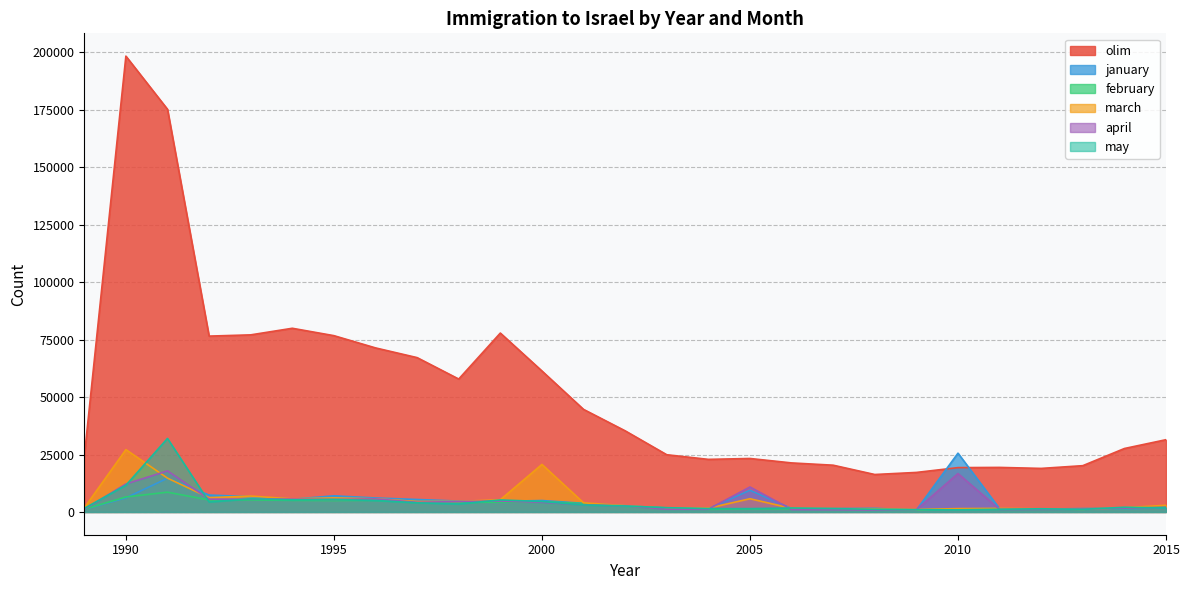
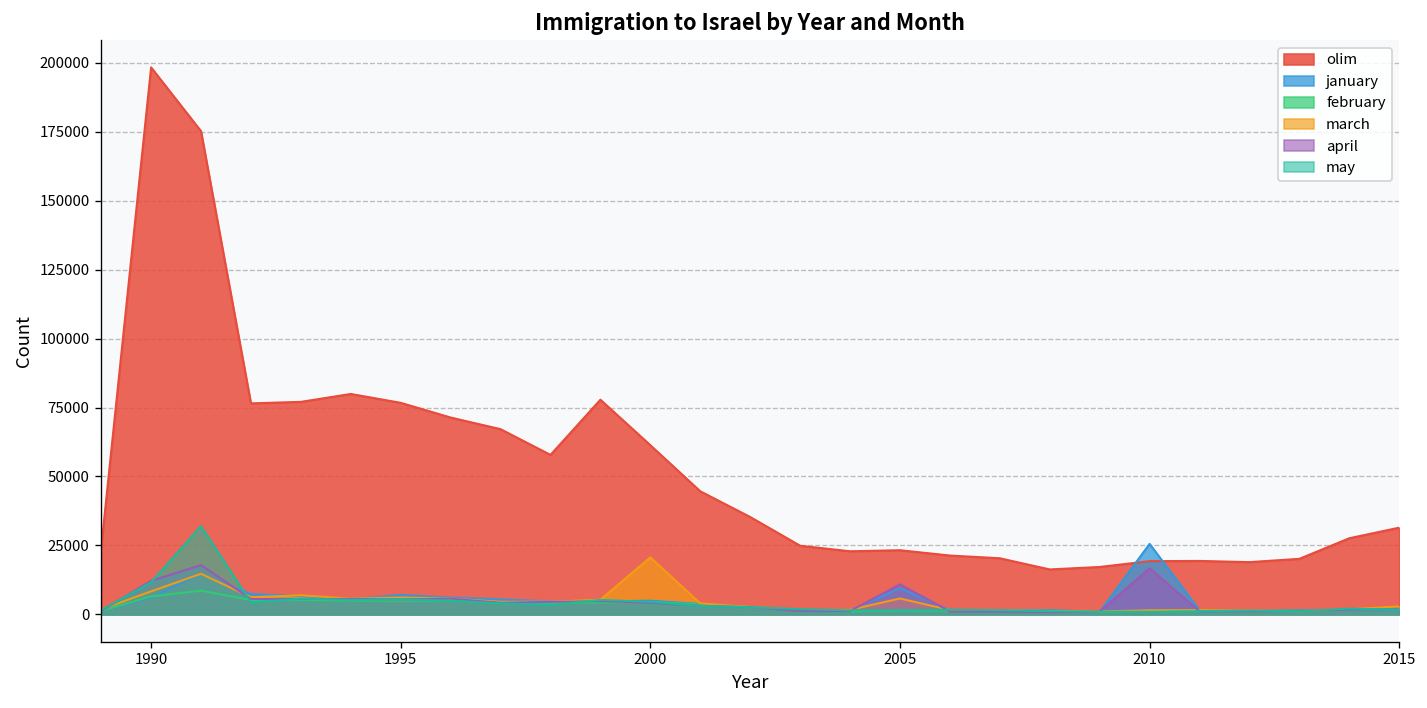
  {
    "olim": {
      "1990": 198000,
      "1995": 77000,
      "2000": 61000,
      "2005": 23000,
      "2010": 19000,
      "2015": 31000
    },
    "january": {
      "2005": 9000,
      "2010": 26000
    },
    "march": {
-     "1990": 27000,
+     "1990": 8000,
      "2000": 21000,
      "2005": 6000
    },
    "april": {
      "2005": 11000,
      "2010": 17000
    }
  }
